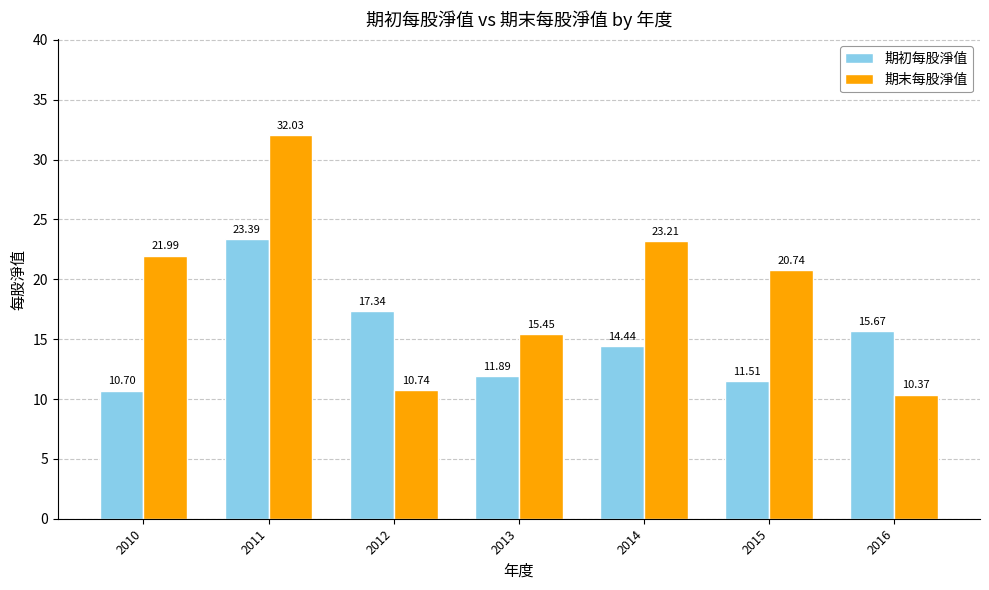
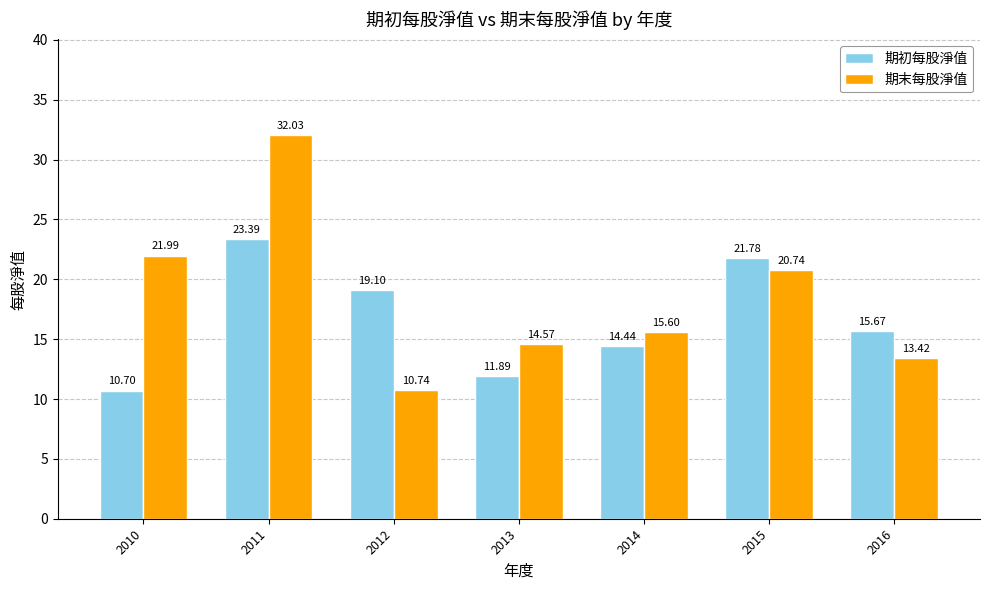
  {
    "期初每股淨值": {
      "2010": 10.70,
      "2011": 23.39,
-     "2012": 17.34,
+     "2012": 19.10,
      "2013": 11.89,
      "2014": 14.44,
-     "2015": 11.51,
+     "2015": 21.78,
      "2016": 15.67
    },
    "期末每股淨值": {
      "2010": 21.99,
      "2011": 32.03,
      "2012": 10.74,
-     "2013": 15.45,
-     "2014": 23.21,
+     "2013": 14.57,
+     "2014": 15.60,
      "2015": 20.74,
-     "2016": 10.37
+     "2016": 13.42
    }
  }
